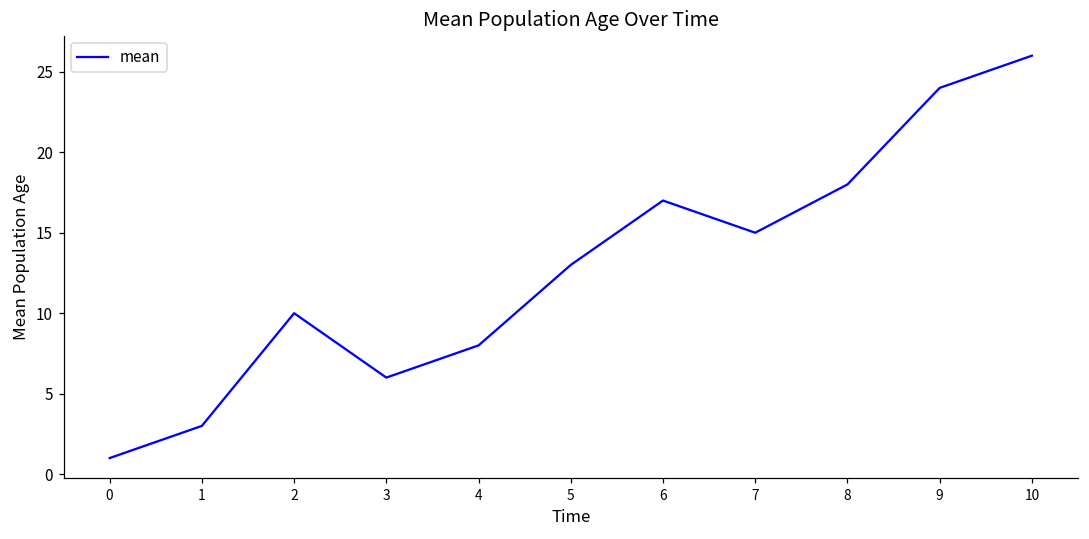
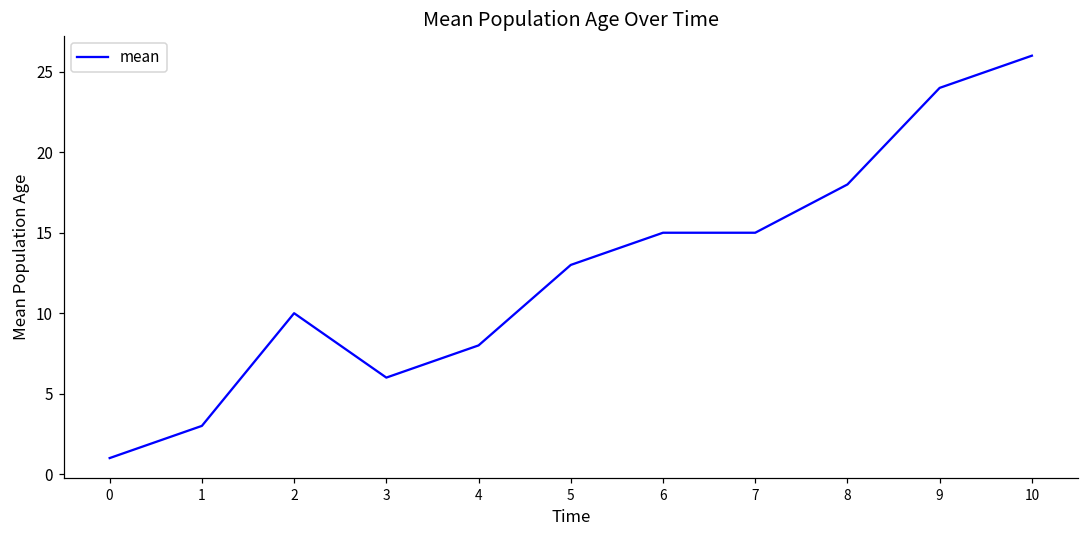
  {
    "0": 1,
    "1": 3,
    "2": 10,
    "3": 6,
    "4": 8,
    "5": 13,
-   "6": 17,
+   "6": 15,
    "7": 15,
    "8": 18,
    "9": 24,
    "10": 26
  }
